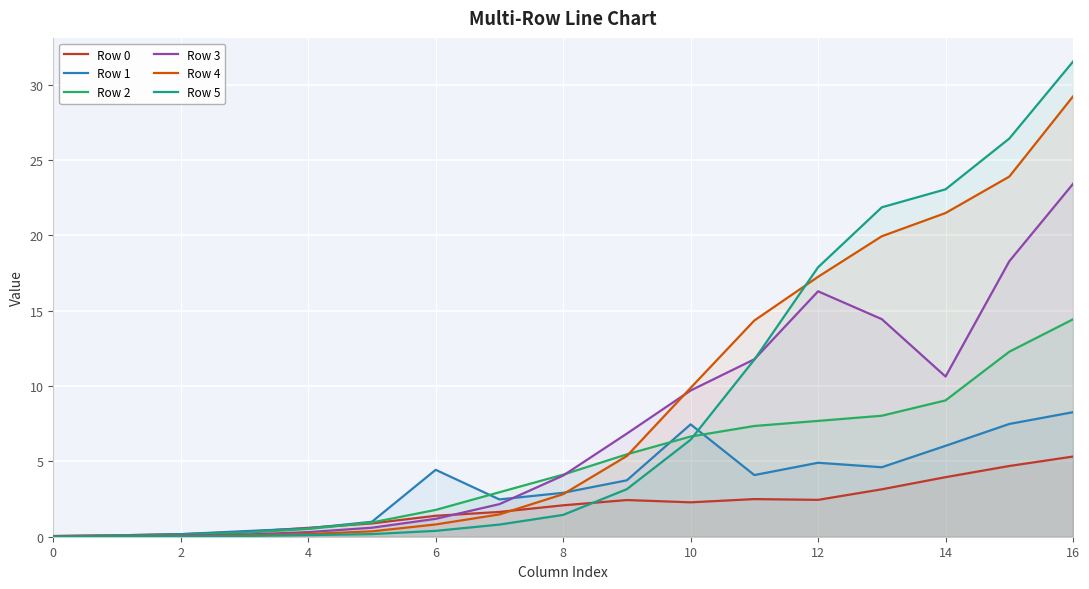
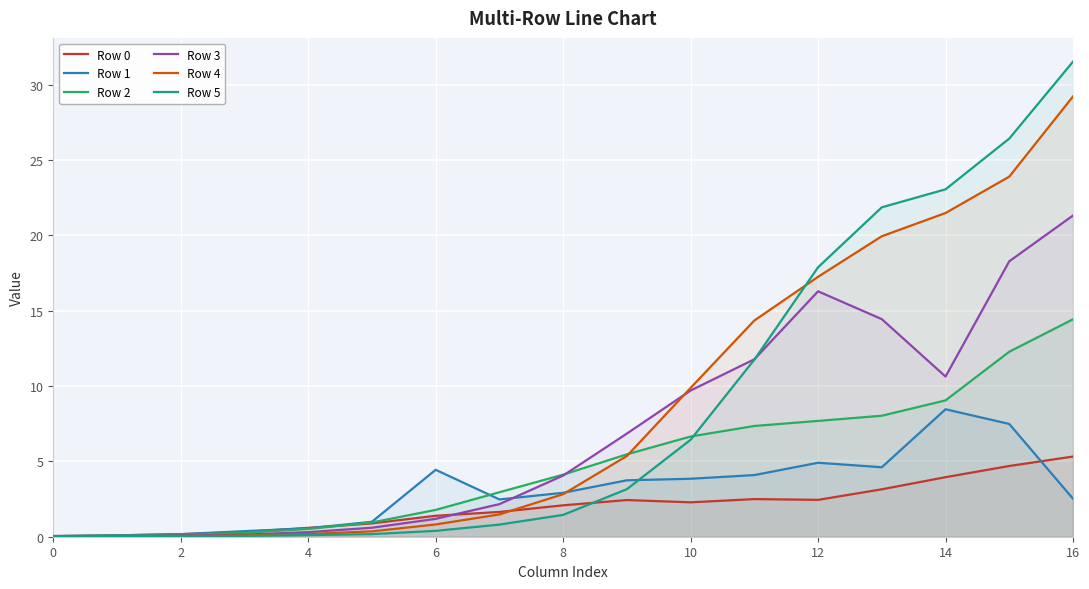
  {
    "Row 1": {
      "6": 4.4,
-     "10": 7.5,
+     "10": 3.8,
      "12": 4.9,
-     "14": 6.0,
-     "16": 8.3
+     "14": 8.5,
+     "16": 2.5
    },
    "Row 3": {
      "6": 1.2,
      "10": 9.7,
      "12": 16.3,
      "14": 10.6,
-     "16": 23.4
+     "16": 21.3
    }
  }
